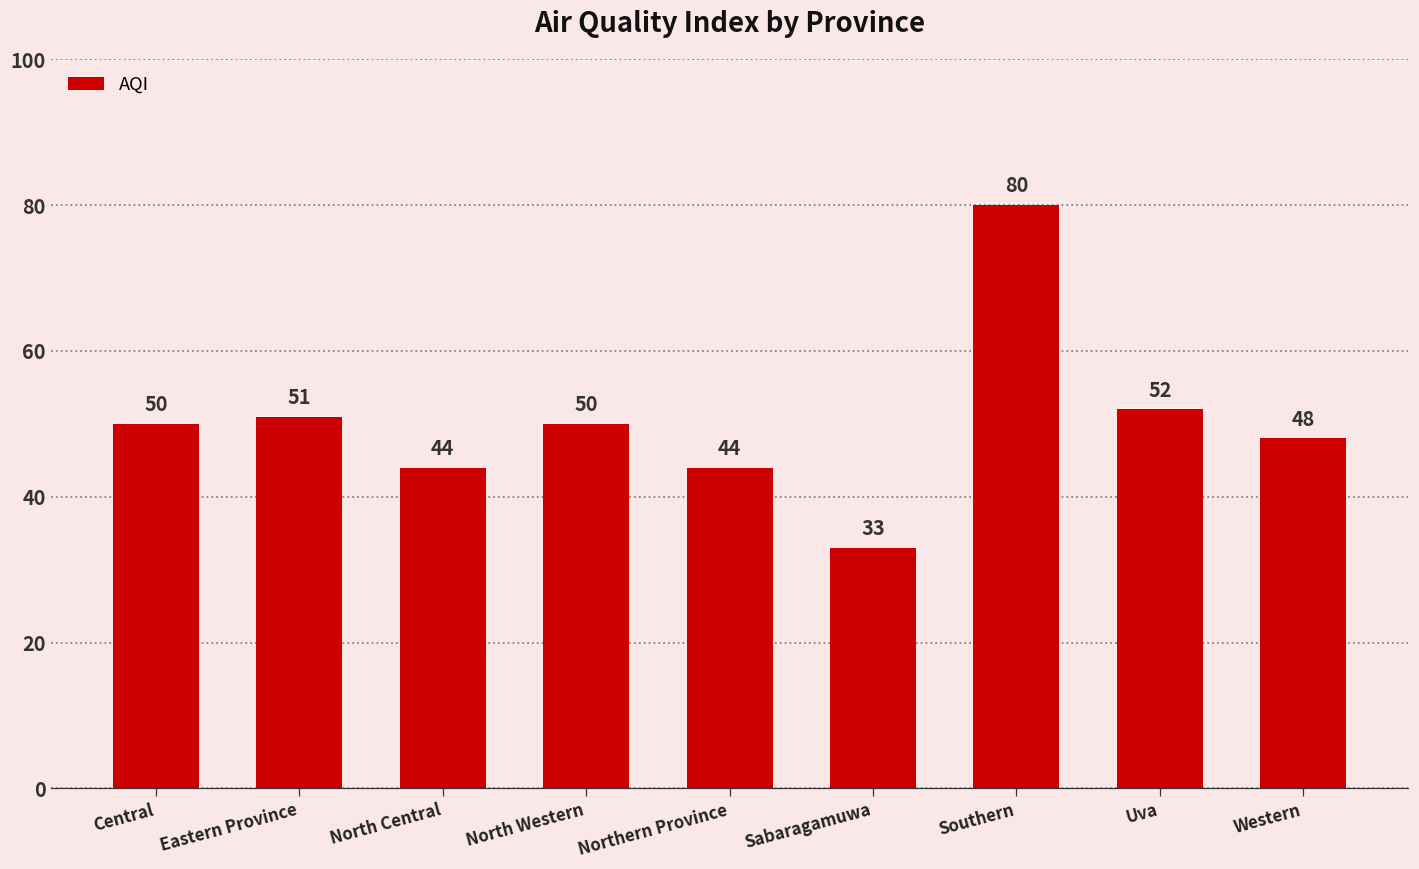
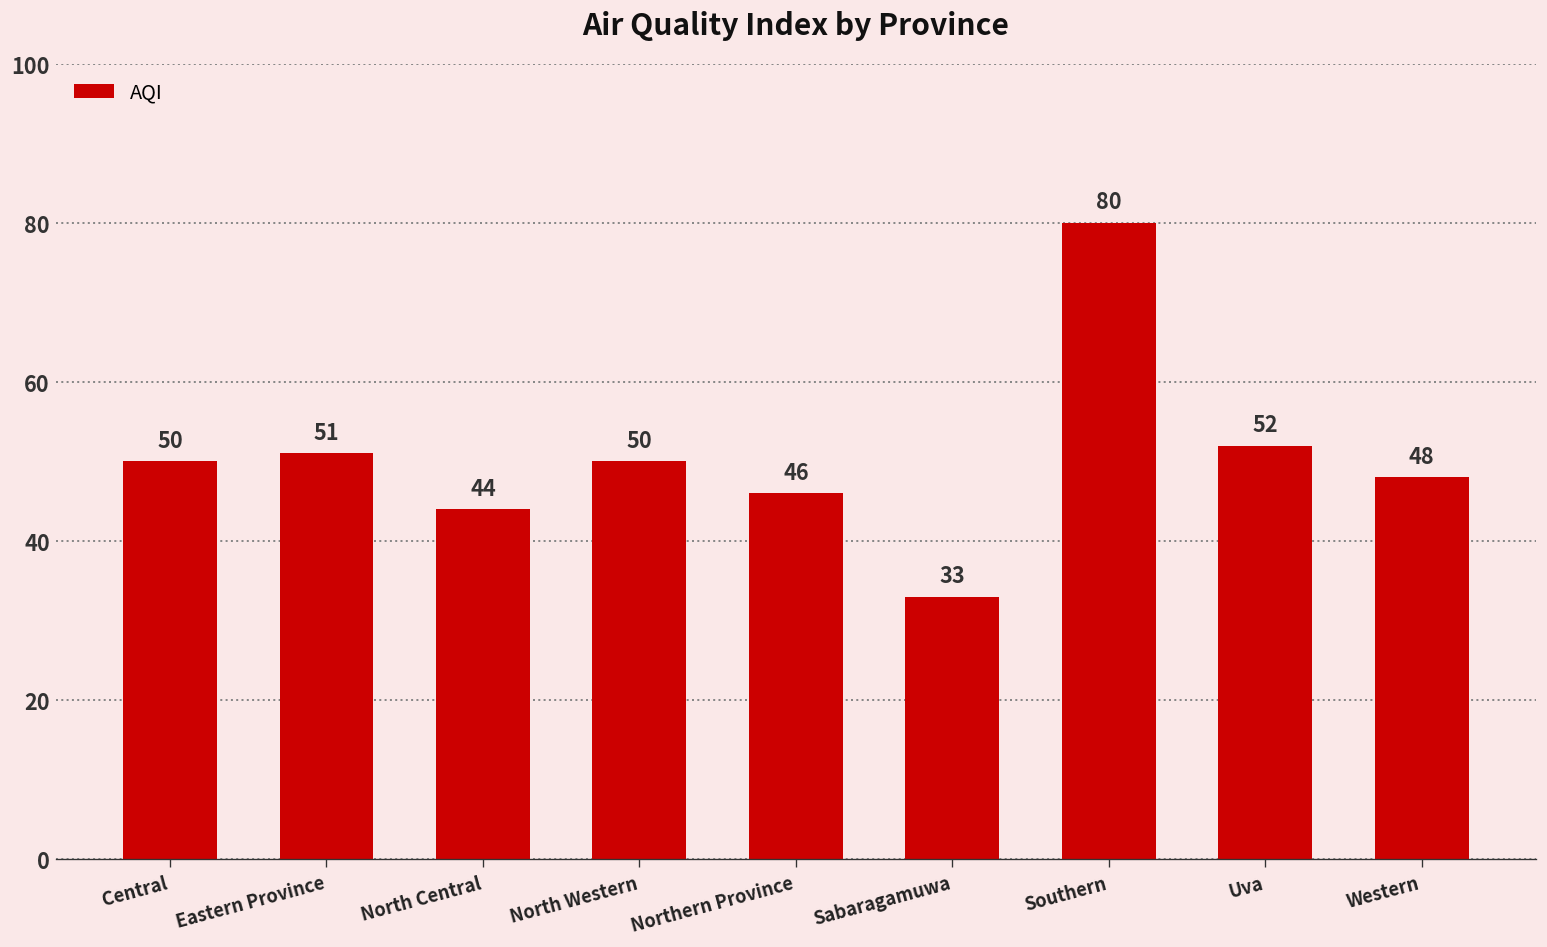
  {
    "Central": 50,
    "Eastern Province": 51,
    "North Central": 44,
    "North Western": 50,
-   "Northern Province": 44,
+   "Northern Province": 46,
    "Sabaragamuwa": 33,
    "Southern": 80,
    "Uva": 52,
    "Western": 48
  }
